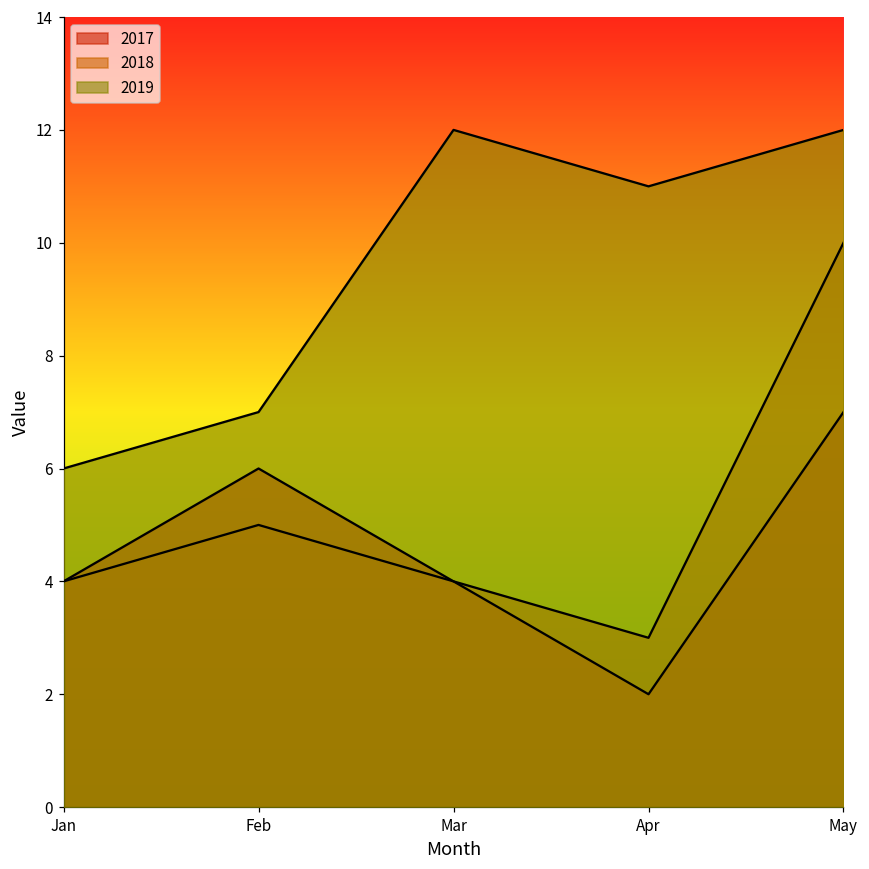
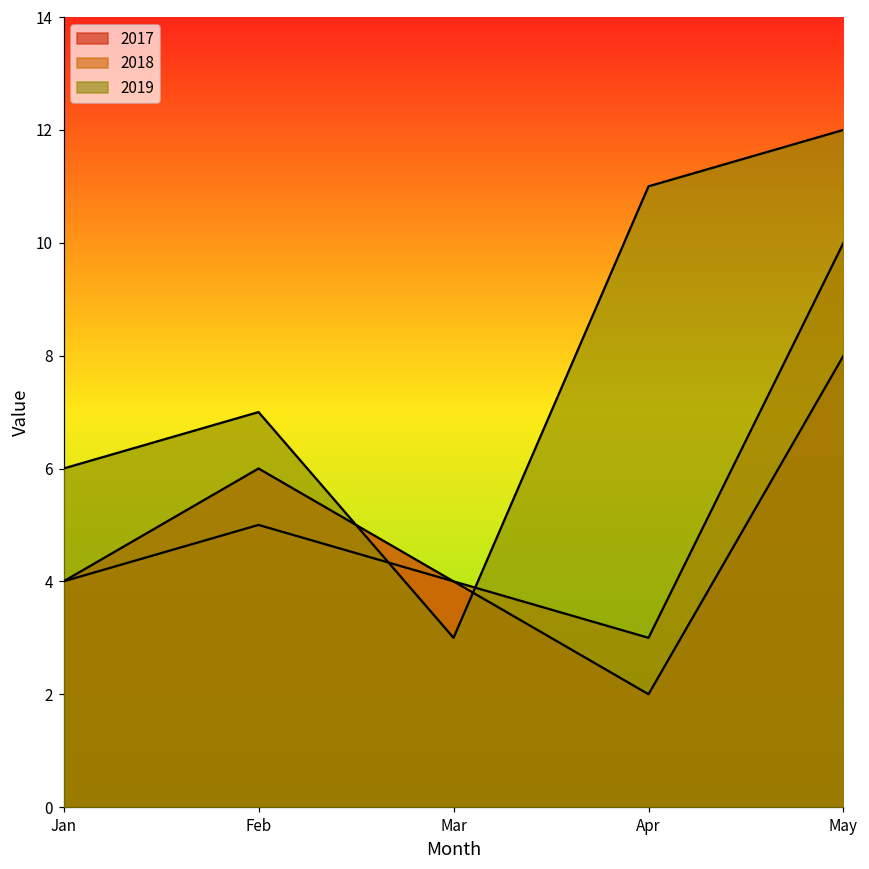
  {
    "2017": {
      "Feb": 6,
      "Apr": 2,
-     "May": 7
+     "May": 8
    },
    "2018": {
      "Feb": 5,
      "Apr": 3,
      "May": 10
    },
    "2019": {
      "Jan": 6,
      "Feb": 7,
-     "Mar": 12,
+     "Mar": 3,
      "Apr": 11,
      "May": 12
    }
  }
